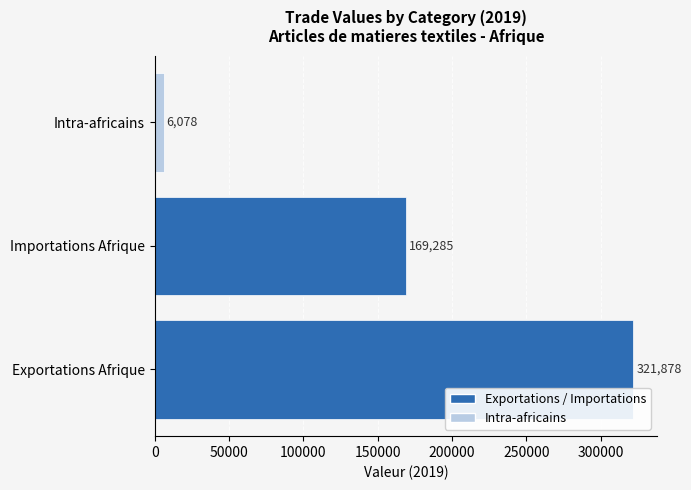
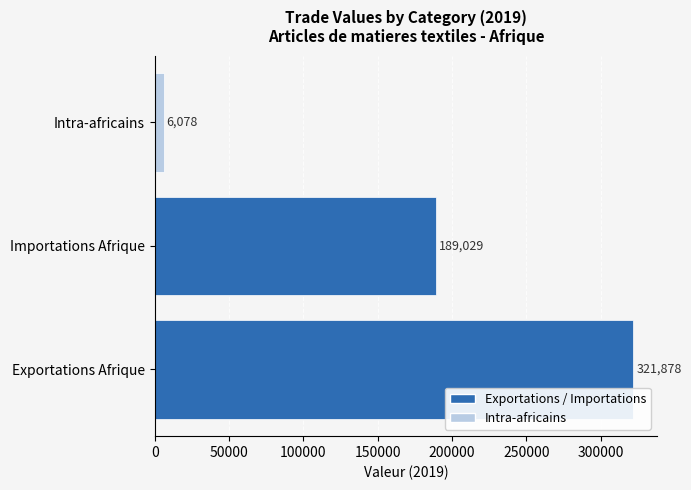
  {
    "Intra-africains": "6,078",
-   "Importations Afrique": "169,285",
+   "Importations Afrique": "189,029",
    "Exportations Afrique": "321,878"
  }
